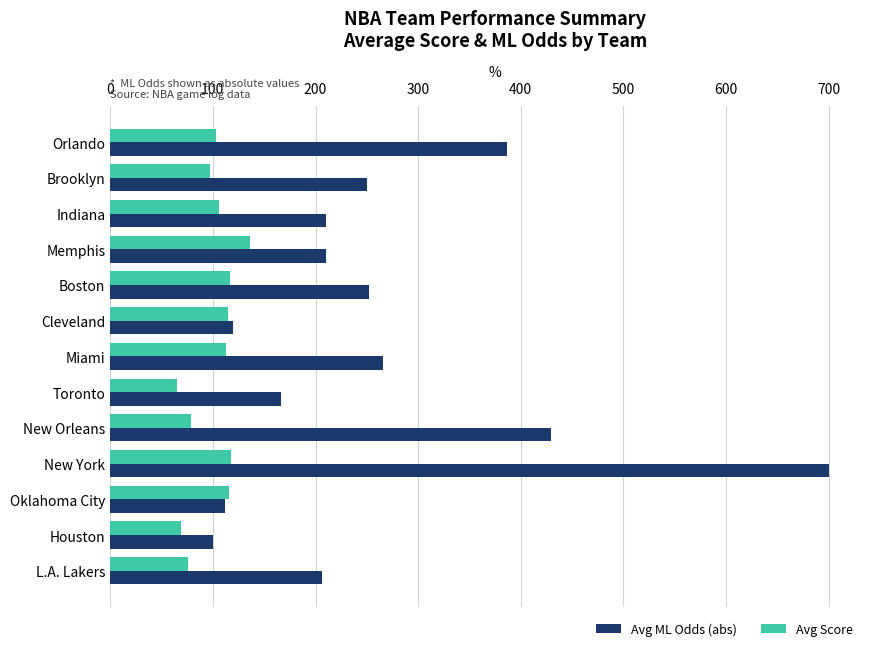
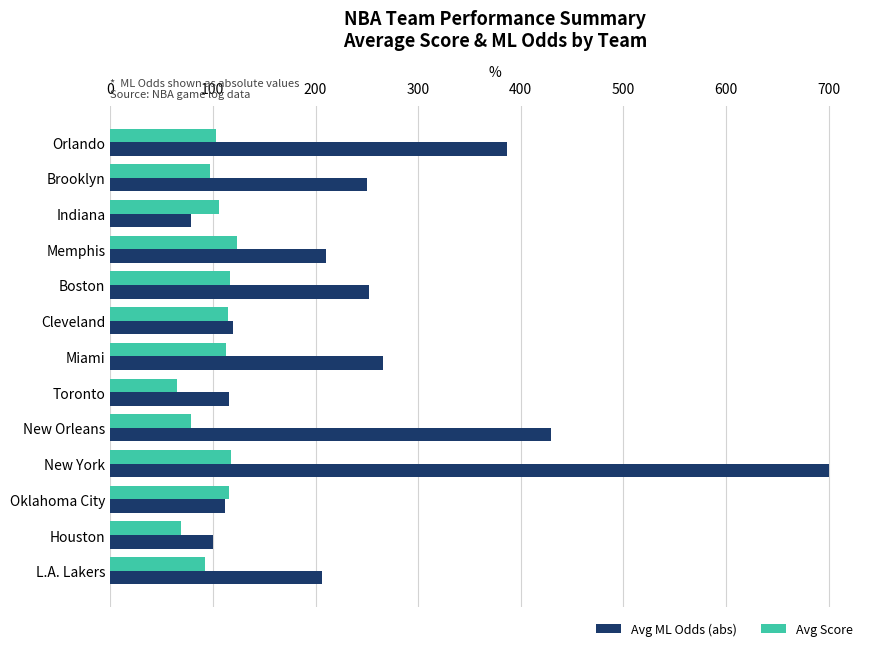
  {
    "Avg ML Odds (abs)": {
      "Orlando": 387,
      "Brooklyn": 250,
-     "Indiana": 210,
+     "Indiana": 79,
      "Memphis": 210,
      "Boston": 253,
      "Cleveland": 120,
      "Miami": 266,
-     "Toronto": 166,
+     "Toronto": 116,
      "New Orleans": 429,
      "New York": 700,
      "Oklahoma City": 112,
      "Houston": 100,
      "L.A. Lakers": 206
    },
    "Avg Score": {
      "Orlando": 103,
      "Brooklyn": 97,
      "Indiana": 106,
-     "Memphis": 136,
+     "Memphis": 123,
      "Boston": 116,
      "Cleveland": 115,
      "Miami": 113,
      "Toronto": 65,
      "New Orleans": 79,
      "New York": 118,
      "Oklahoma City": 116,
      "Houston": 69,
-     "L.A. Lakers": 76
+     "L.A. Lakers": 93
    }
  }
